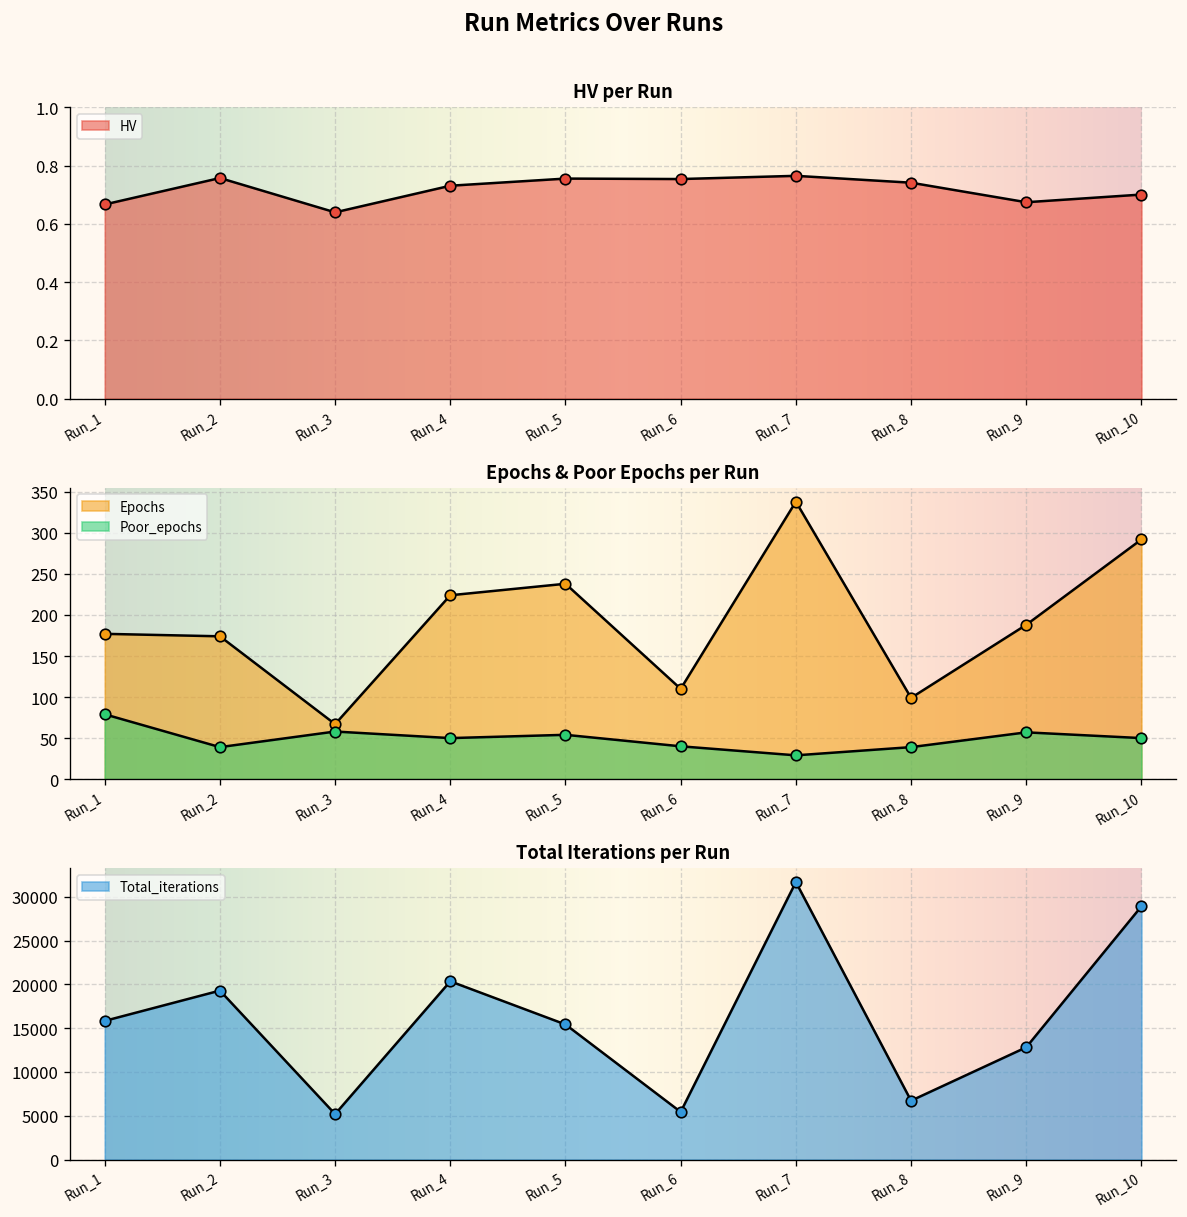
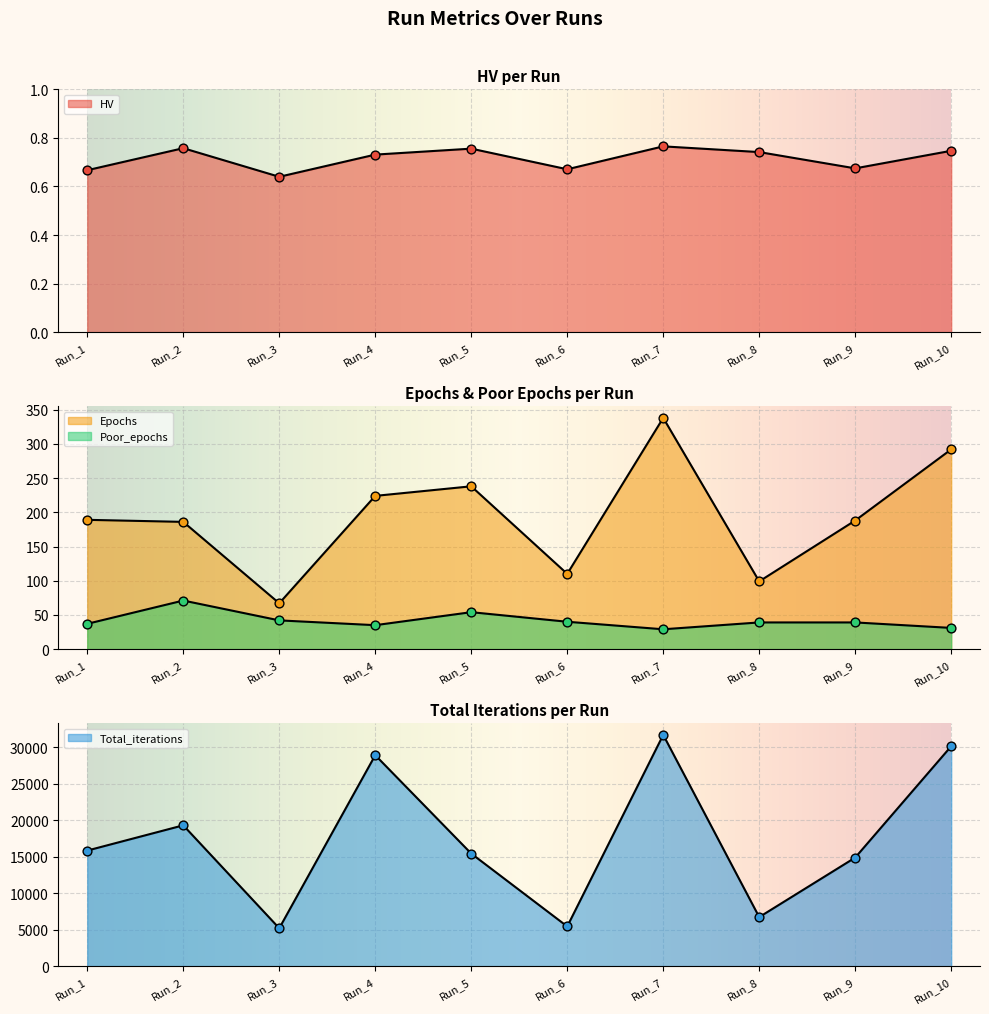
  {
    "HV per Run": {
      "Run_1": 0.67,
      "Run_2": 0.76,
      "Run_3": 0.64,
      "Run_4": 0.73,
      "Run_5": 0.76,
-     "Run_6": 0.75,
+     "Run_6": 0.67,
      "Run_7": 0.77,
      "Run_8": 0.74,
      "Run_9": 0.67,
-     "Run_10": 0.70
+     "Run_10": 0.75
    },
    "Epochs & Poor Epochs per Run": {
      "Epochs": {
-       "Run_1": 180,
-       "Run_2": 170,
+       "Run_1": 190,
+       "Run_2": 190,
        "Run_3": 70,
        "Run_4": 220,
        "Run_5": 240,
        "Run_6": 110,
        "Run_7": 340,
        "Run_8": 100,
        "Run_9": 190,
        "Run_10": 290
      },
      "Poor_epochs": {
-       "Run_1": 80,
-       "Run_2": 40,
-       "Run_3": 60,
-       "Run_4": 50,
+       "Run_1": 40,
+       "Run_2": 70,
+       "Run_3": 40,
+       "Run_4": 40,
        "Run_5": 50,
        "Run_6": 40,
        "Run_7": 30,
        "Run_8": 40,
-       "Run_9": 60,
-       "Run_10": 50
+       "Run_9": 40,
+       "Run_10": 30
      }
    },
    "Total Iterations per Run": {
      "Run_1": 16000,
      "Run_2": 19000,
      "Run_3": 5000,
-     "Run_4": 20000,
+     "Run_4": 29000,
      "Run_5": 15000,
      "Run_6": 5000,
      "Run_7": 32000,
      "Run_8": 7000,
-     "Run_9": 13000,
-     "Run_10": 29000
+     "Run_9": 15000,
+     "Run_10": 30000
    }
  }
